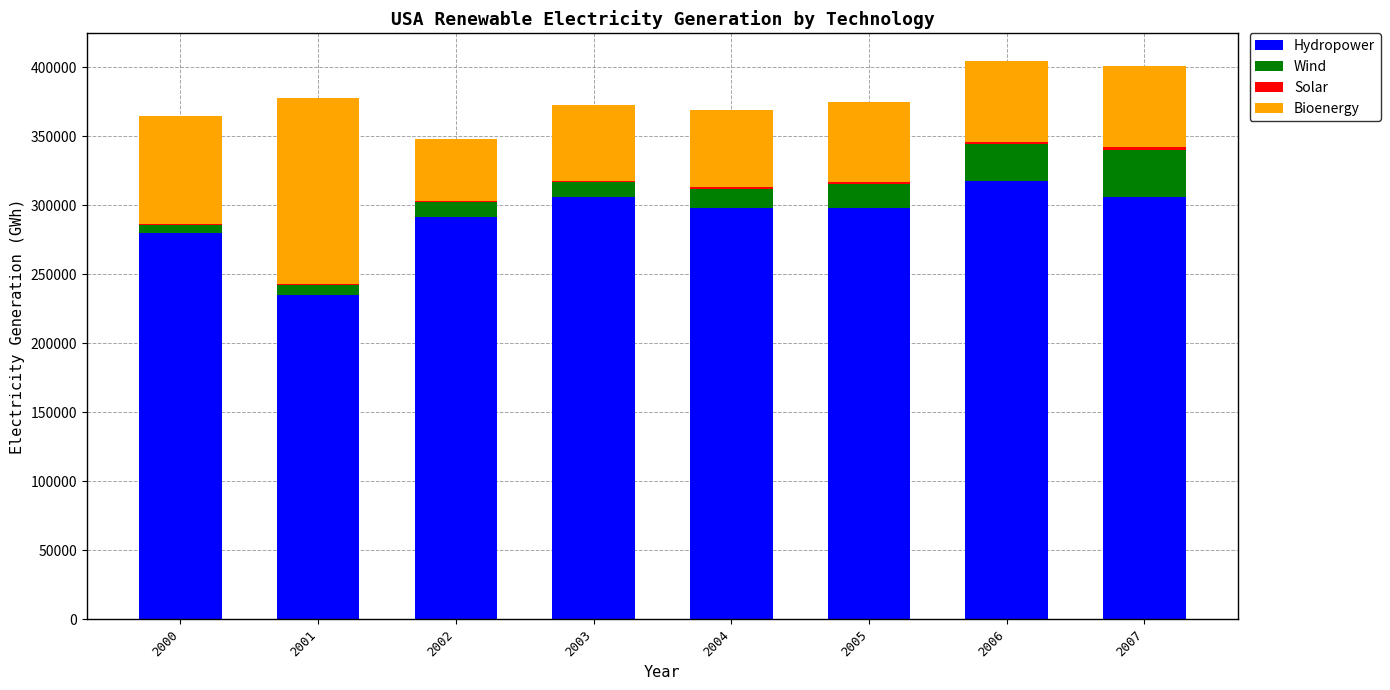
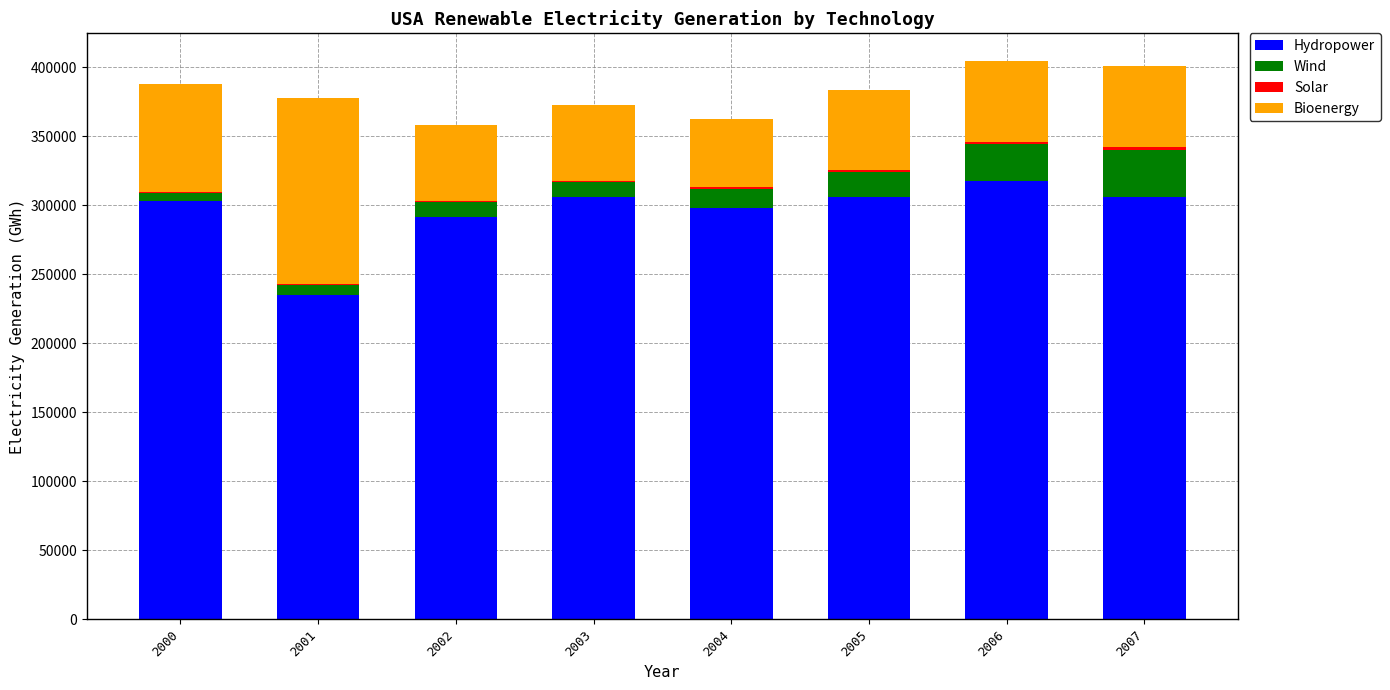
  {
    "Hydropower": {
-     "2000": 280000,
+     "2000": 303000,
      "2001": 235000,
      "2002": 292000,
      "2003": 306000,
      "2004": 298000,
-     "2005": 298000,
+     "2005": 306000,
      "2006": 318000,
      "2007": 306000
    },
    "Wind": {
      "2000": 6000,
      "2001": 7000,
      "2002": 10000,
      "2003": 11000,
      "2004": 14000,
      "2005": 18000,
      "2006": 27000,
      "2007": 35000
    },
    "Bioenergy": {
      "2000": 79000,
      "2001": 135000,
-     "2002": 45000,
+     "2002": 55000,
      "2003": 55000,
-     "2004": 56000,
+     "2004": 50000,
      "2005": 58000,
      "2006": 59000,
      "2007": 59000
    }
  }
